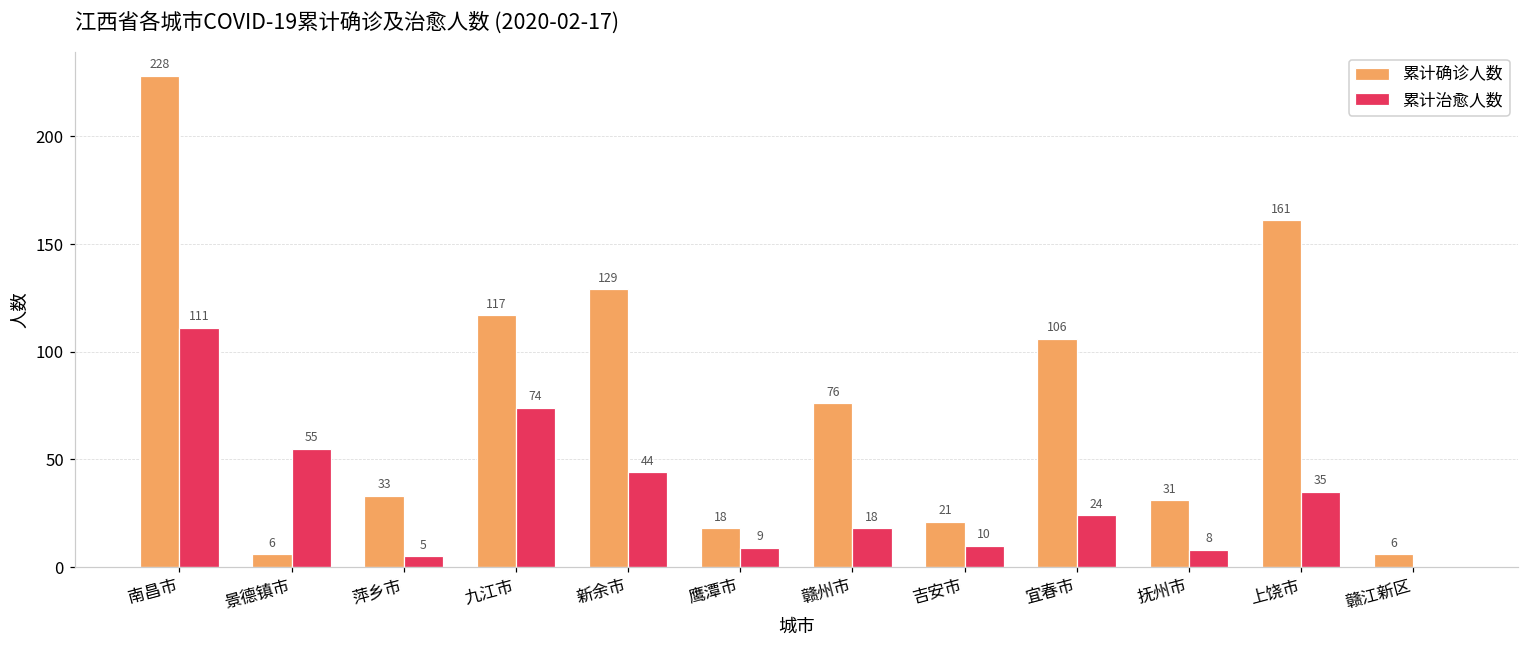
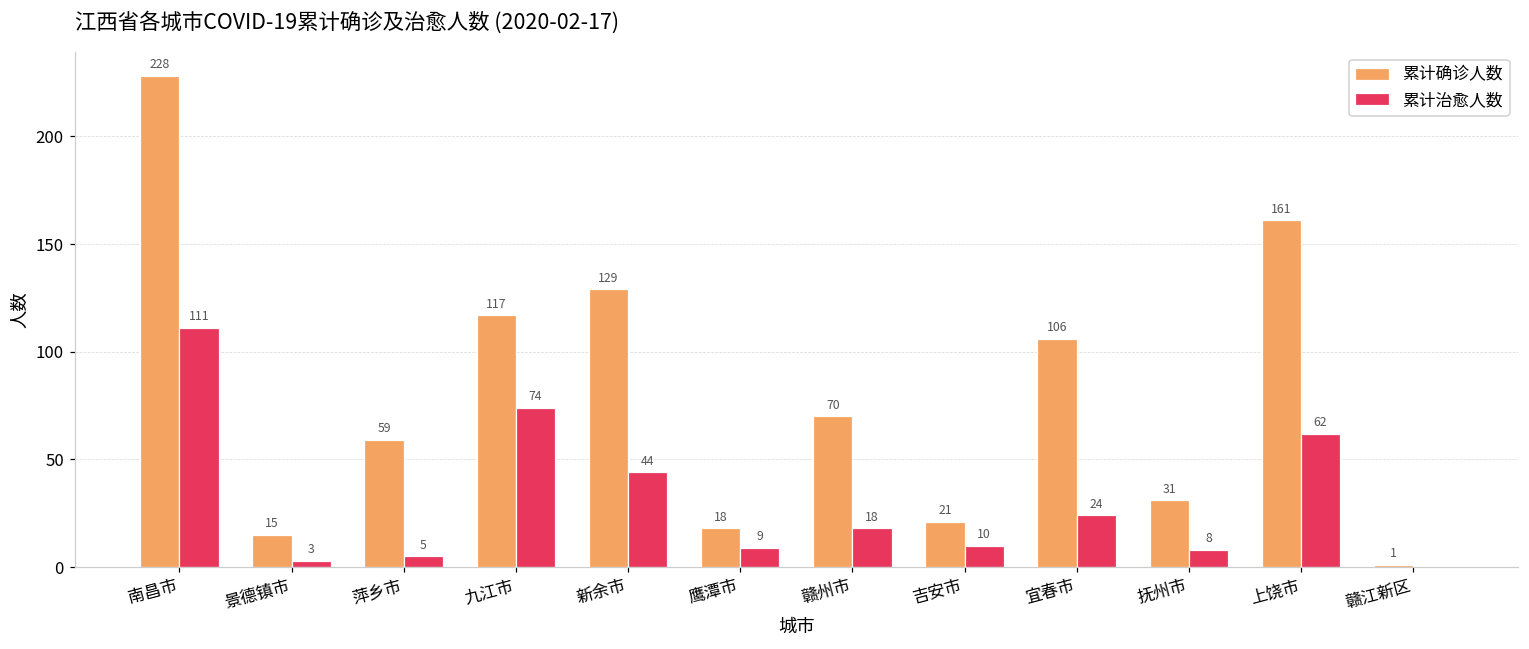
  {
    "累计确诊人数": {
      "南昌市": 228,
-     "景德镇市": 6,
-     "萍乡市": 33,
+     "景德镇市": 15,
+     "萍乡市": 59,
      "九江市": 117,
      "新余市": 129,
      "鹰潭市": 18,
-     "赣州市": 76,
+     "赣州市": 70,
      "吉安市": 21,
      "宜春市": 106,
      "抚州市": 31,
      "上饶市": 161,
-     "赣江新区": 6
+     "赣江新区": 1
    },
    "累计治愈人数": {
      "南昌市": 111,
-     "景德镇市": 55,
+     "景德镇市": 3,
      "萍乡市": 5,
      "九江市": 74,
      "新余市": 44,
      "鹰潭市": 9,
      "赣州市": 18,
      "吉安市": 10,
      "宜春市": 24,
      "抚州市": 8,
-     "上饶市": 35
+     "上饶市": 62
    }
  }
